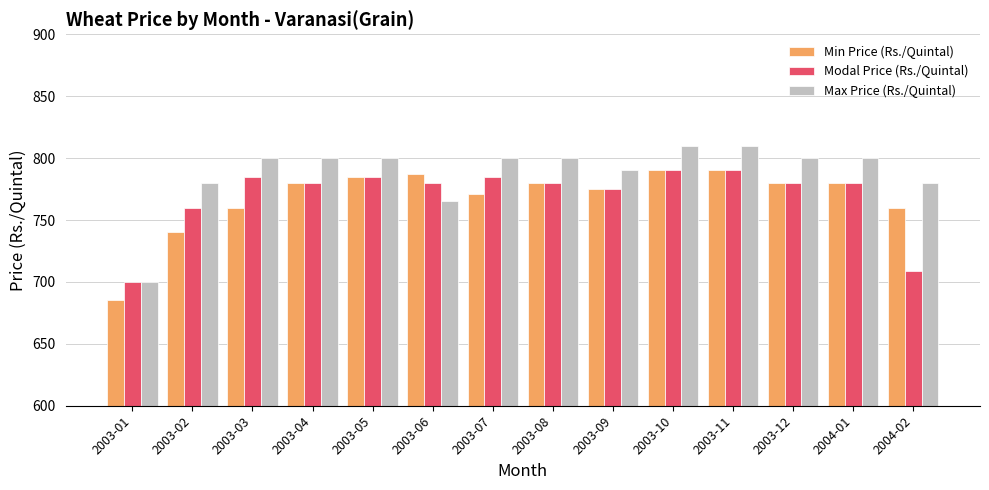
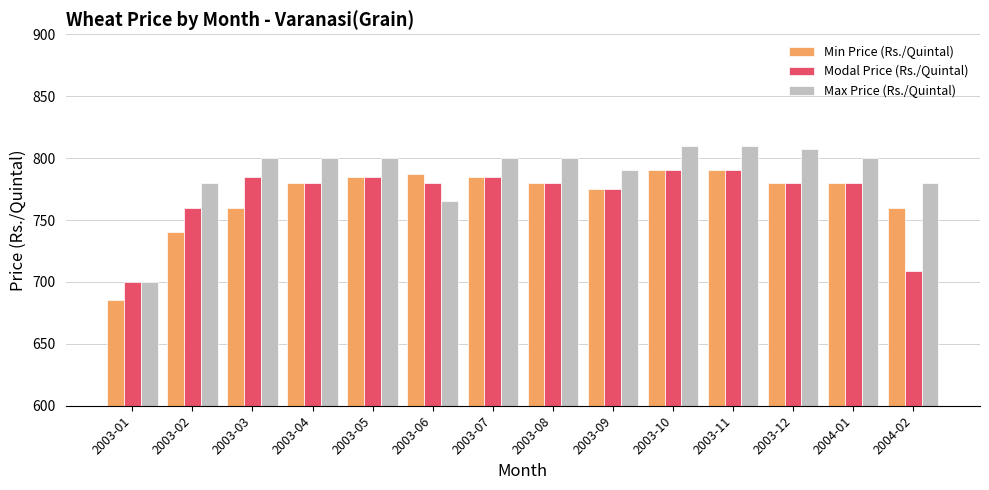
  {
    "Min Price (Rs./Quintal)": {
      "2003-01": 685,
      "2003-02": 740,
      "2003-03": 760,
      "2003-04": 780,
      "2003-05": 785,
      "2003-06": 787,
-     "2003-07": 771,
+     "2003-07": 785,
      "2003-08": 780,
      "2003-09": 775,
      "2003-10": 790,
      "2003-11": 790,
      "2003-12": 780,
      "2004-01": 780,
      "2004-02": 760
    },
    "Modal Price (Rs./Quintal)": {
      "2003-01": 700,
      "2003-02": 760,
      "2003-03": 785,
      "2003-04": 780,
      "2003-05": 785,
      "2003-06": 780,
      "2003-07": 785,
      "2003-08": 780,
      "2003-09": 775,
      "2003-10": 790,
      "2003-11": 790,
      "2003-12": 780,
      "2004-01": 780,
      "2004-02": 709
    },
    "Max Price (Rs./Quintal)": {
      "2003-01": 700,
      "2003-02": 780,
      "2003-03": 800,
      "2003-04": 800,
      "2003-05": 800,
      "2003-06": 765,
      "2003-07": 800,
      "2003-08": 800,
      "2003-09": 790,
      "2003-10": 810,
      "2003-11": 810,
-     "2003-12": 800,
+     "2003-12": 807,
      "2004-01": 800,
      "2004-02": 780
    }
  }
